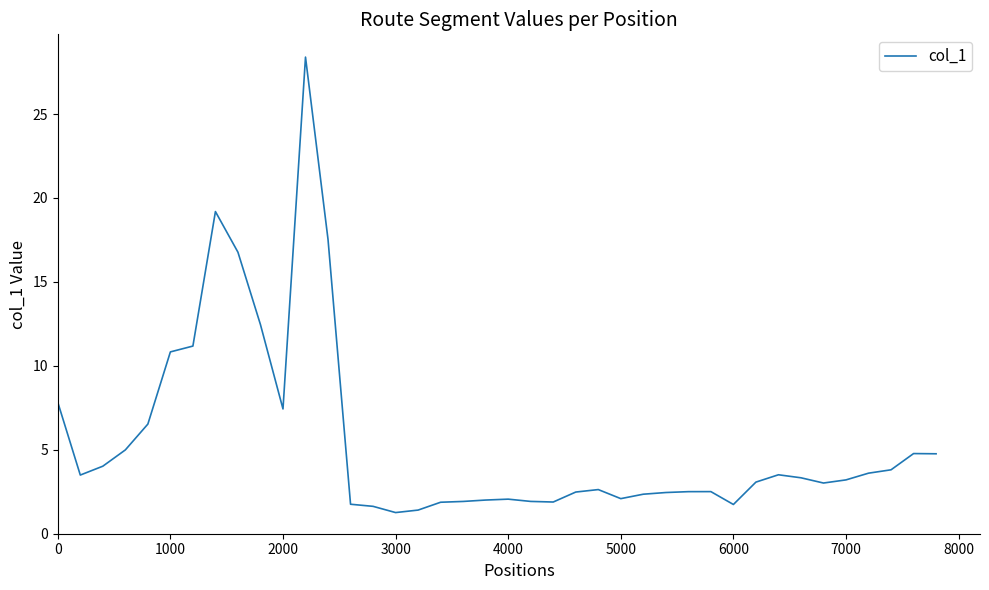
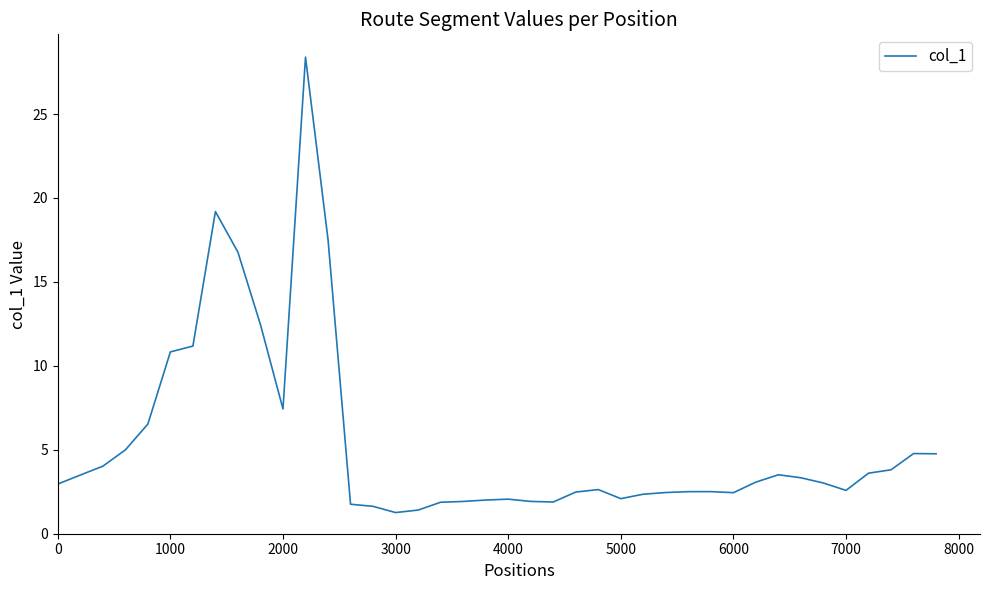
  {
-   "0": 7.8,
+   "0": 3.0,
    "1000": 10.8,
    "2000": 7.4,
    "3000": 1.3,
    "4000": 2.1,
    "5000": 2.1,
-   "6000": 1.7,
-   "7000": 3.2
+   "6000": 2.4,
+   "7000": 2.6
  }
